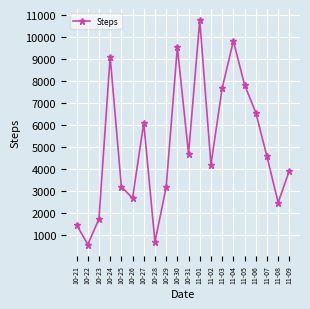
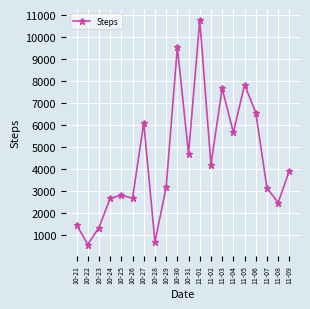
  {
    "10-21": 1500,
    "10-22": 600,
-   "10-23": 1700,
-   "10-24": 9100,
-   "10-25": 3200,
+   "10-23": 1300,
+   "10-24": 2700,
+   "10-25": 2800,
    "10-26": 2700,
    "10-27": 6100,
    "10-28": 700,
    "10-29": 3200,
    "10-30": 9500,
    "10-31": 4700,
    "11-01": 10800,
    "11-02": 4200,
    "11-03": 7700,
-   "11-04": 9800,
+   "11-04": 5700,
    "11-05": 7800,
    "11-06": 6600,
-   "11-07": 4600,
+   "11-07": 3100,
    "11-08": 2500,
    "11-09": 3900
  }
